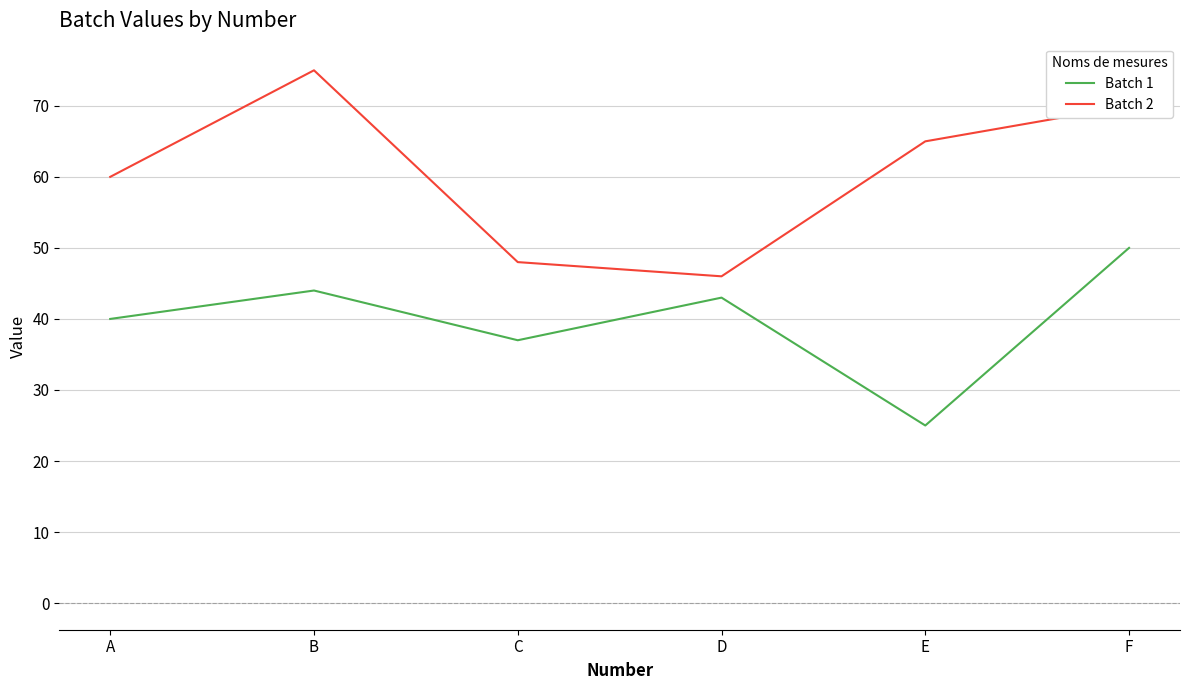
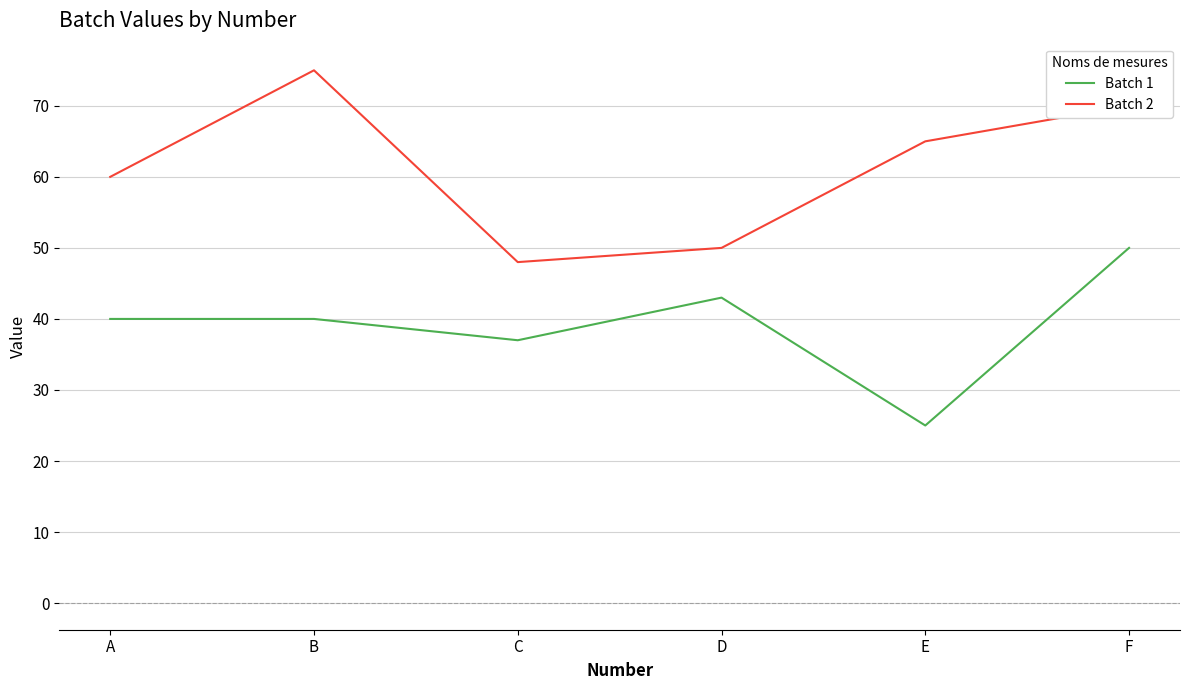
  {
    "Batch 1": {
      "A": 40,
-     "B": 44,
+     "B": 40,
      "C": 37,
      "D": 43,
      "E": 25,
      "F": 50
    },
    "Batch 2": {
      "A": 60,
      "B": 75,
      "C": 48,
-     "D": 46,
+     "D": 50,
      "E": 65
    }
  }
